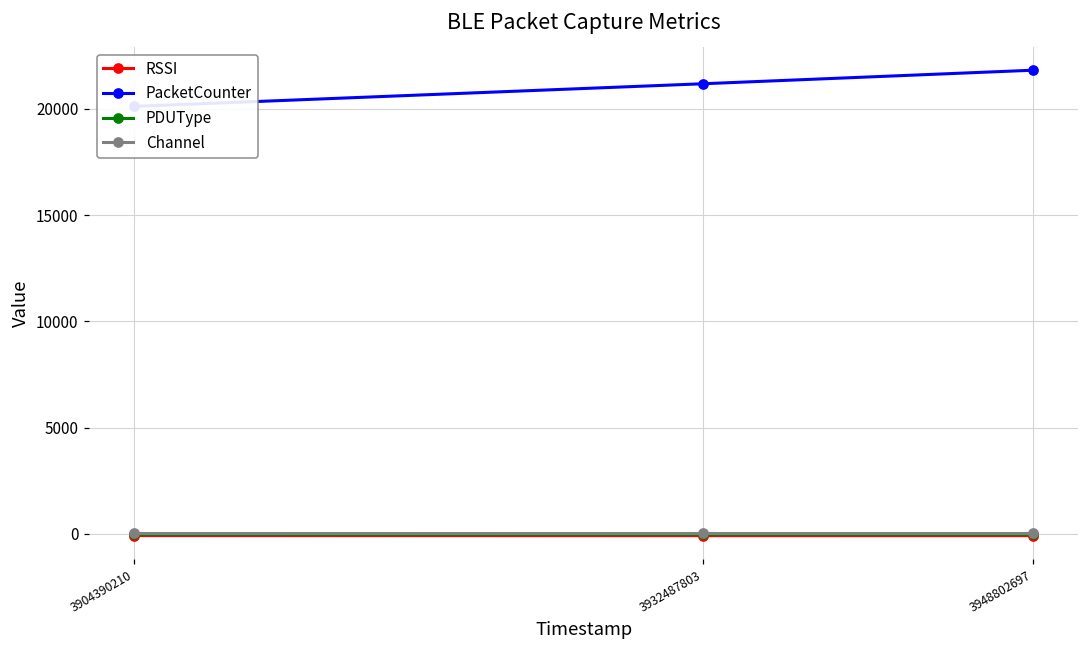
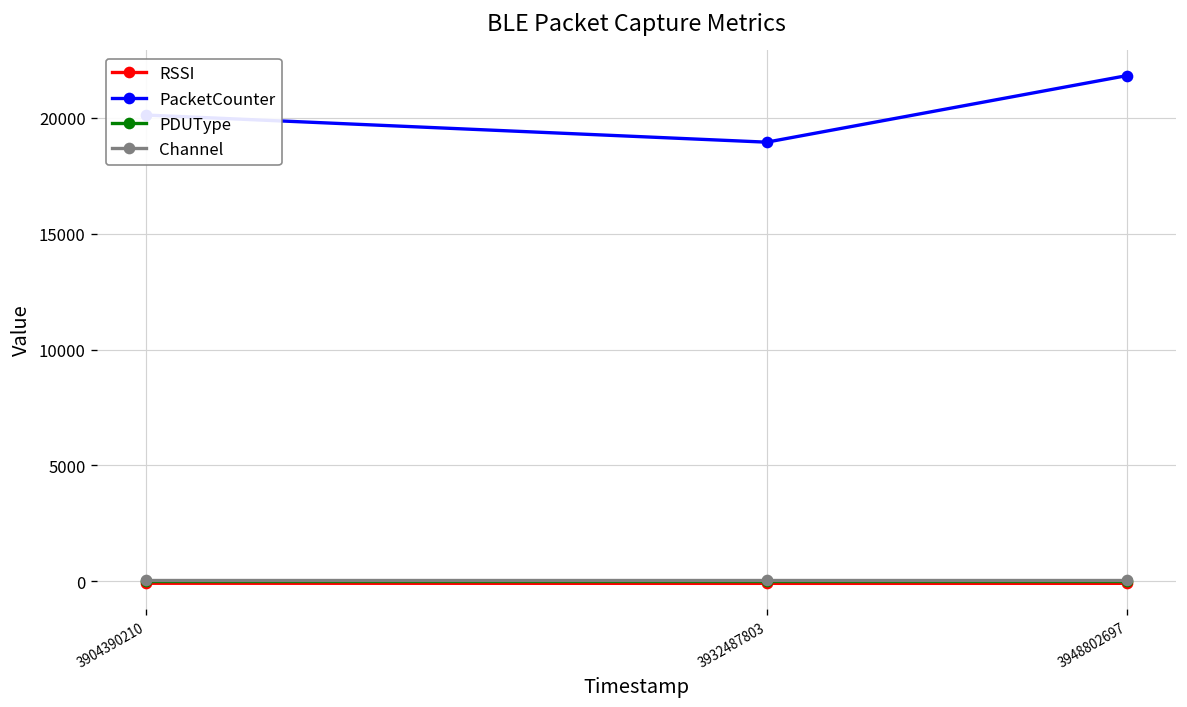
  {
    "PacketCounter": {
-     "3932487803": 21200,
+     "3932487803": 18900,
      "3948802697": 21800
    }
  }
